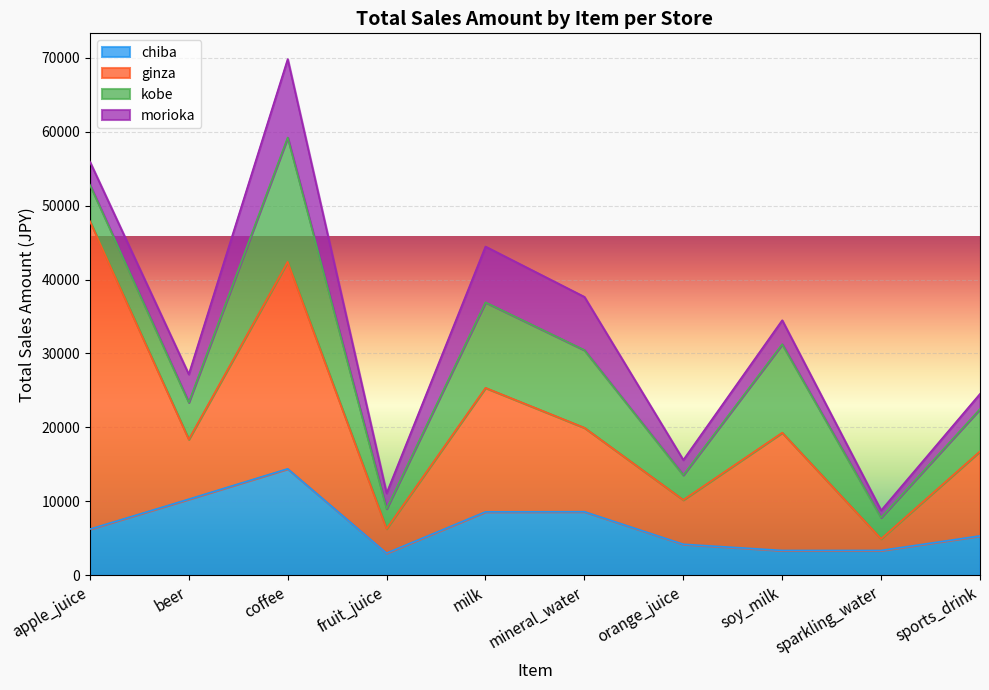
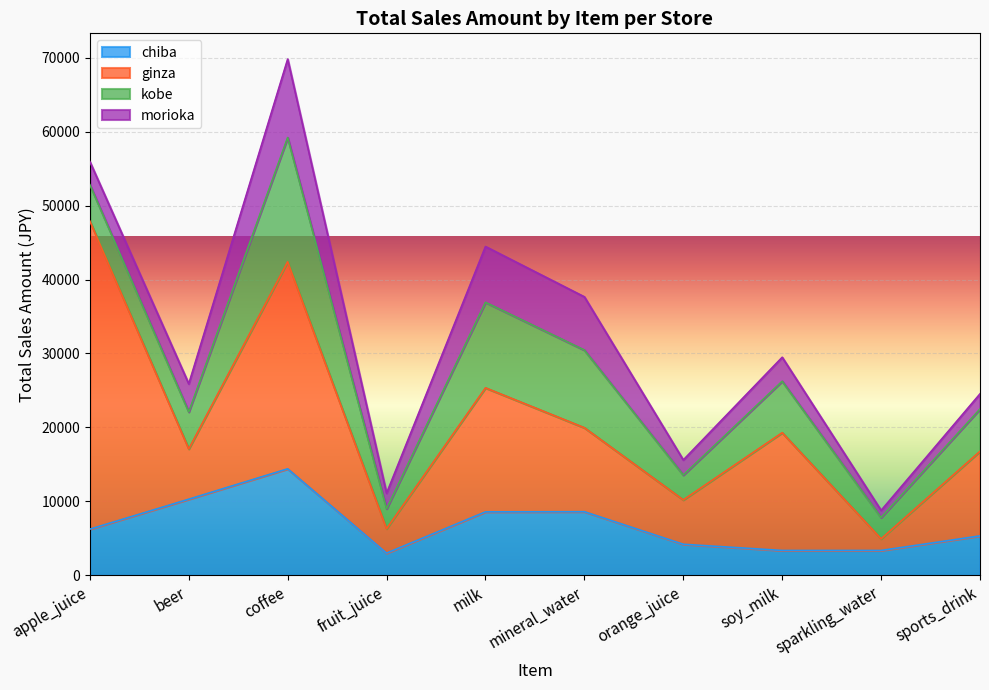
  {
    "chiba": {
      "apple_juice": 6000,
      "beer": 10000,
      "coffee": 14000,
      "fruit_juice": 3000,
      "milk": 9000,
      "mineral_water": 9000,
      "orange_juice": 4000,
      "soy_milk": 3000,
      "sparkling_water": 3000,
      "sports_drink": 5000
    },
    "ginza": {
      "apple_juice": 42000,
-     "beer": 8000,
+     "beer": 7000,
      "coffee": 28000,
      "fruit_juice": 3000,
      "milk": 17000,
      "mineral_water": 11000,
      "orange_juice": 6000,
      "soy_milk": 16000,
      "sparkling_water": 2000,
      "sports_drink": 11000
    },
    "kobe": {
      "apple_juice": 5000,
      "beer": 5000,
      "coffee": 17000,
      "fruit_juice": 3000,
      "milk": 12000,
      "mineral_water": 11000,
      "orange_juice": 3000,
-     "soy_milk": 12000,
+     "soy_milk": 7000,
      "sparkling_water": 3000,
      "sports_drink": 6000
    },
    "morioka": {
      "apple_juice": 3000,
      "beer": 4000,
      "coffee": 11000,
      "fruit_juice": 2000,
      "milk": 8000,
      "mineral_water": 7000,
      "orange_juice": 2000,
      "soy_milk": 3000,
      "sparkling_water": 1000,
      "sports_drink": 2000
    }
  }
